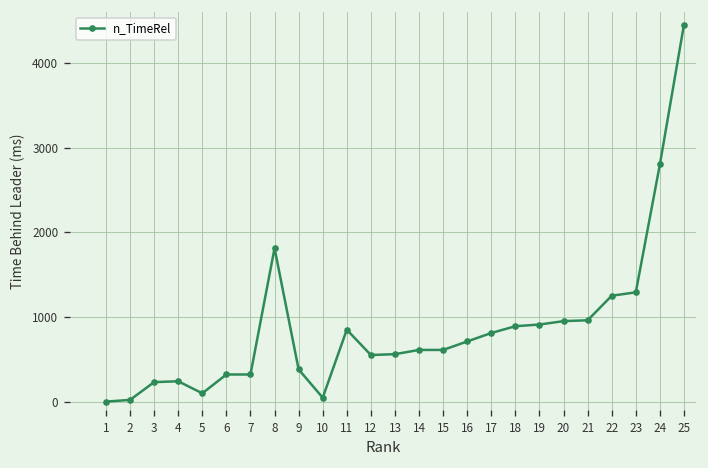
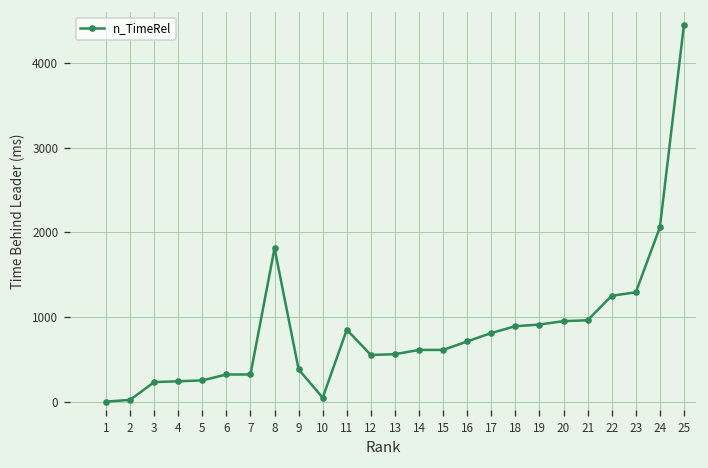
  {
    "1": 0,
    "2": 0,
    "3": 200,
    "4": 200,
-   "5": 100,
+   "5": 300,
    "6": 300,
    "7": 300,
    "8": 1800,
    "9": 400,
    "10": 0,
    "11": 800,
    "12": 600,
    "13": 600,
    "14": 600,
    "15": 600,
    "16": 700,
    "17": 800,
    "18": 900,
    "19": 900,
    "20": 1000,
    "21": 1000,
    "22": 1300,
    "23": 1300,
-   "24": 2800,
+   "24": 2100,
    "25": 4500
  }
